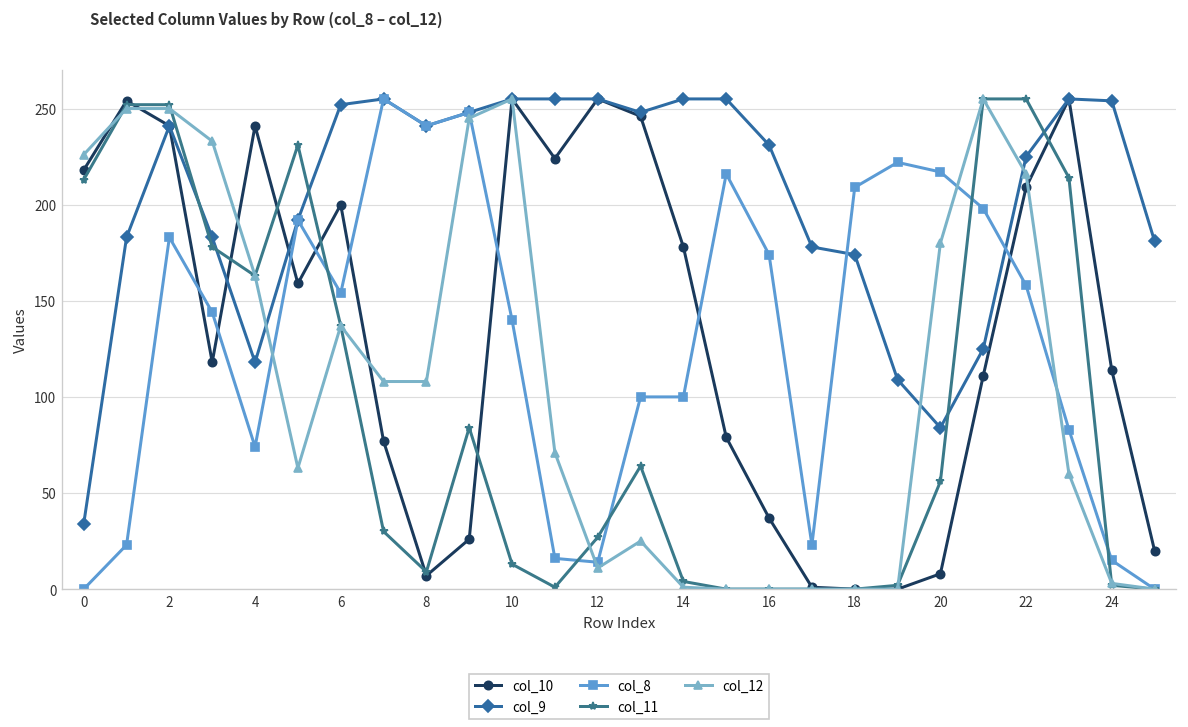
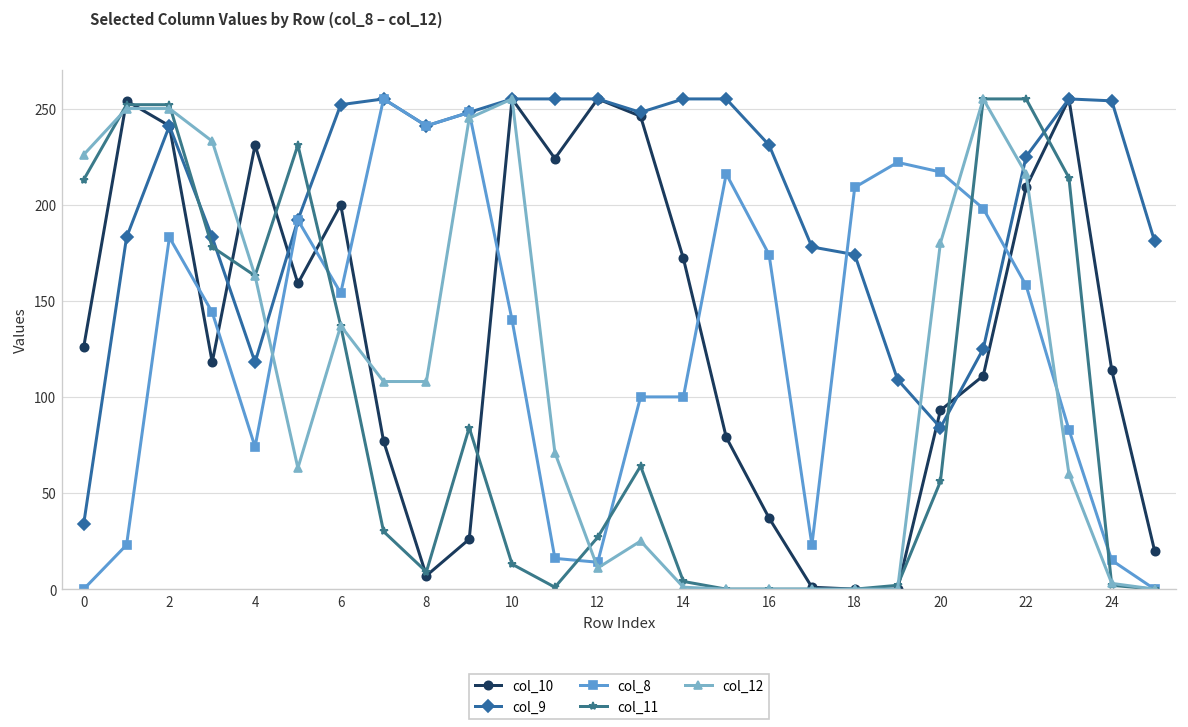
  {
    "col_10": {
-     "0": 218,
-     "4": 241,
+     "0": 126,
+     "4": 231,
      "6": 200,
      "8": 7,
-     "14": 178,
+     "14": 172,
      "16": 37,
-     "20": 8,
+     "20": 93,
      "22": 209,
      "24": 114
    }
  }
